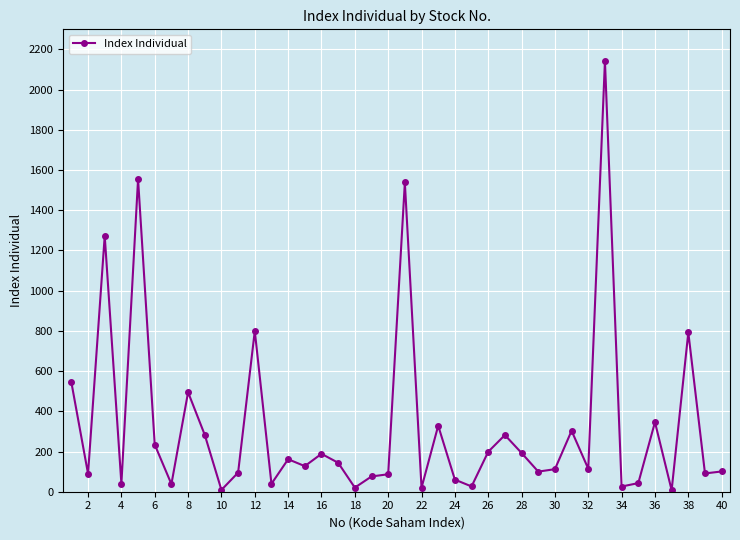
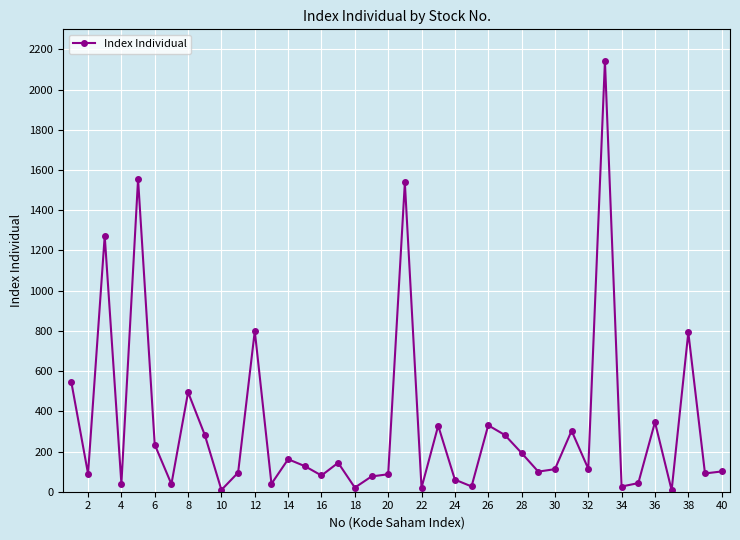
  {
    "2": 90,
    "4": 40,
    "6": 230,
    "8": 490,
    "10": 10,
    "12": 800,
    "14": 160,
-   "16": 190,
+   "16": 80,
    "18": 20,
    "20": 90,
    "22": 20,
    "24": 60,
-   "26": 200,
+   "26": 330,
    "28": 190,
    "30": 110,
    "32": 110,
    "34": 30,
    "36": 350,
    "38": 790,
    "40": 100
  }
